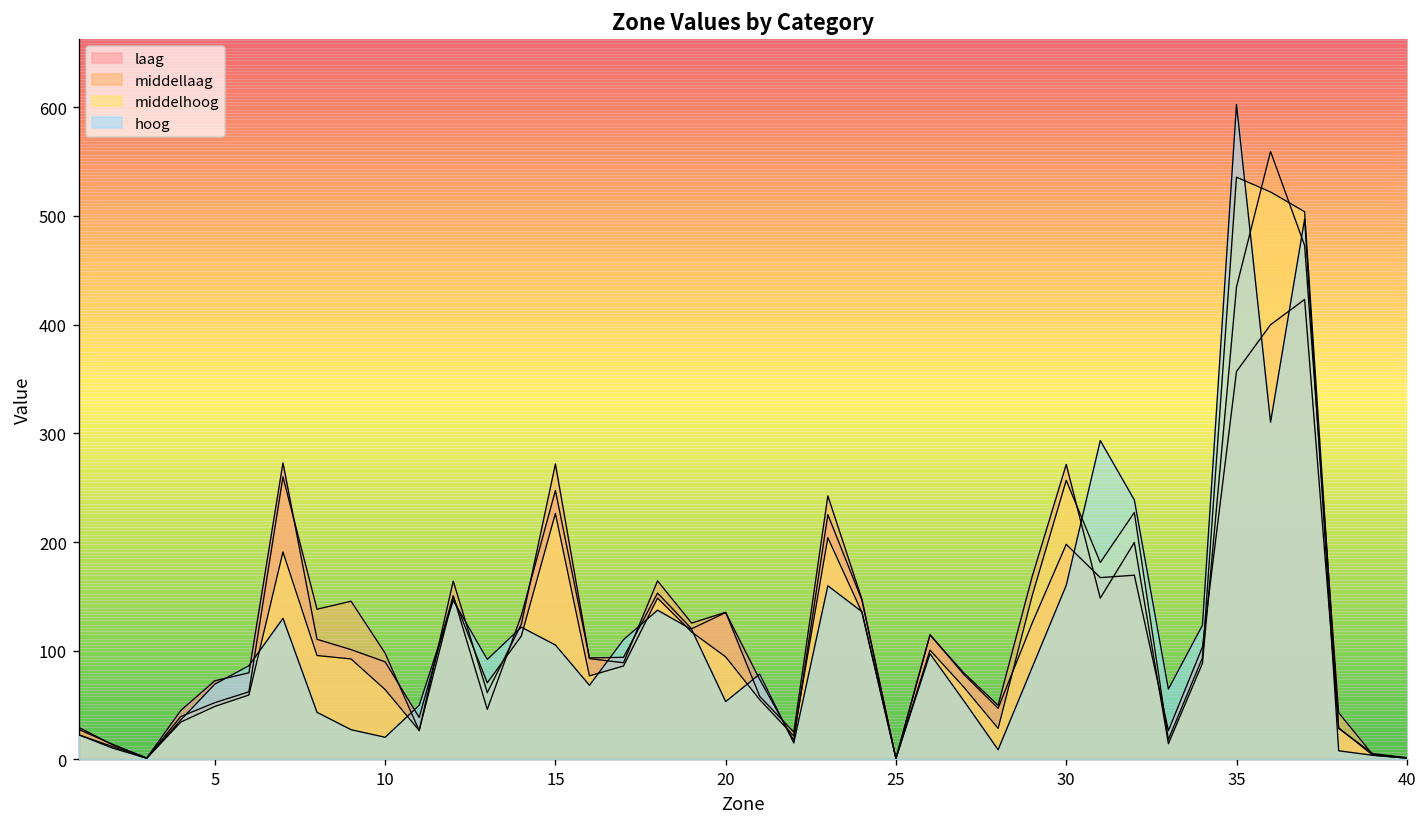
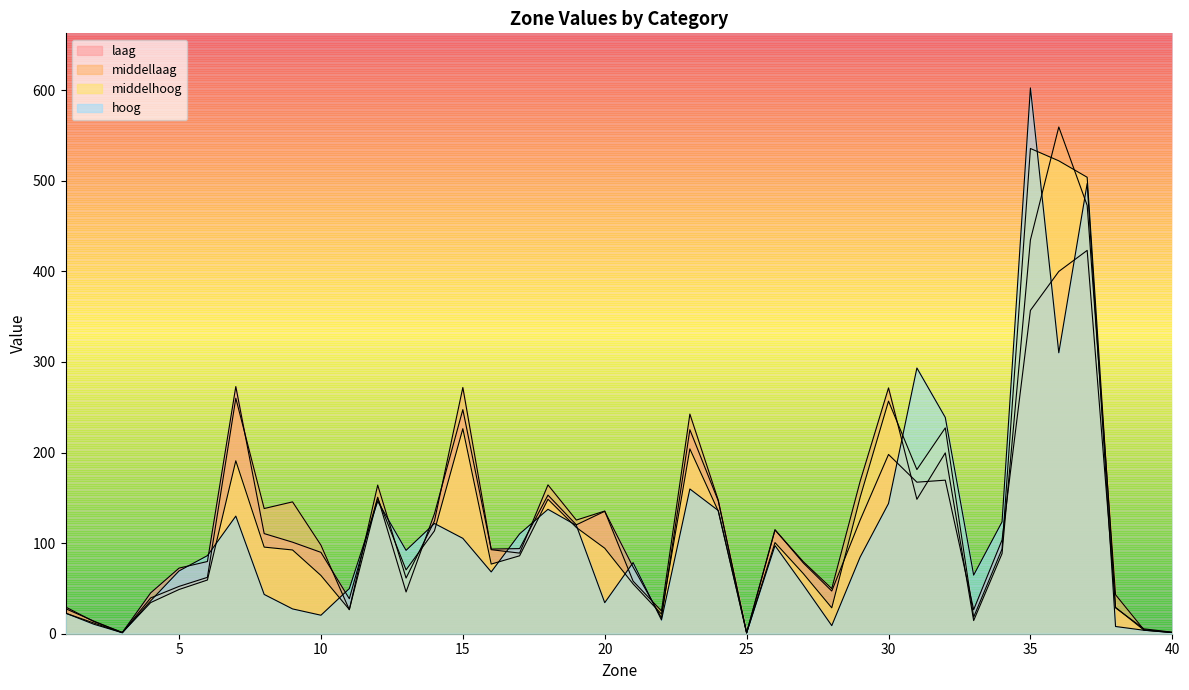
  {
    "hoog": {
      "5": 70,
      "10": 20,
      "15": 110,
-     "20": 50,
-     "30": 160,
+     "20": 30,
+     "30": 140,
      "35": 600
    }
  }
